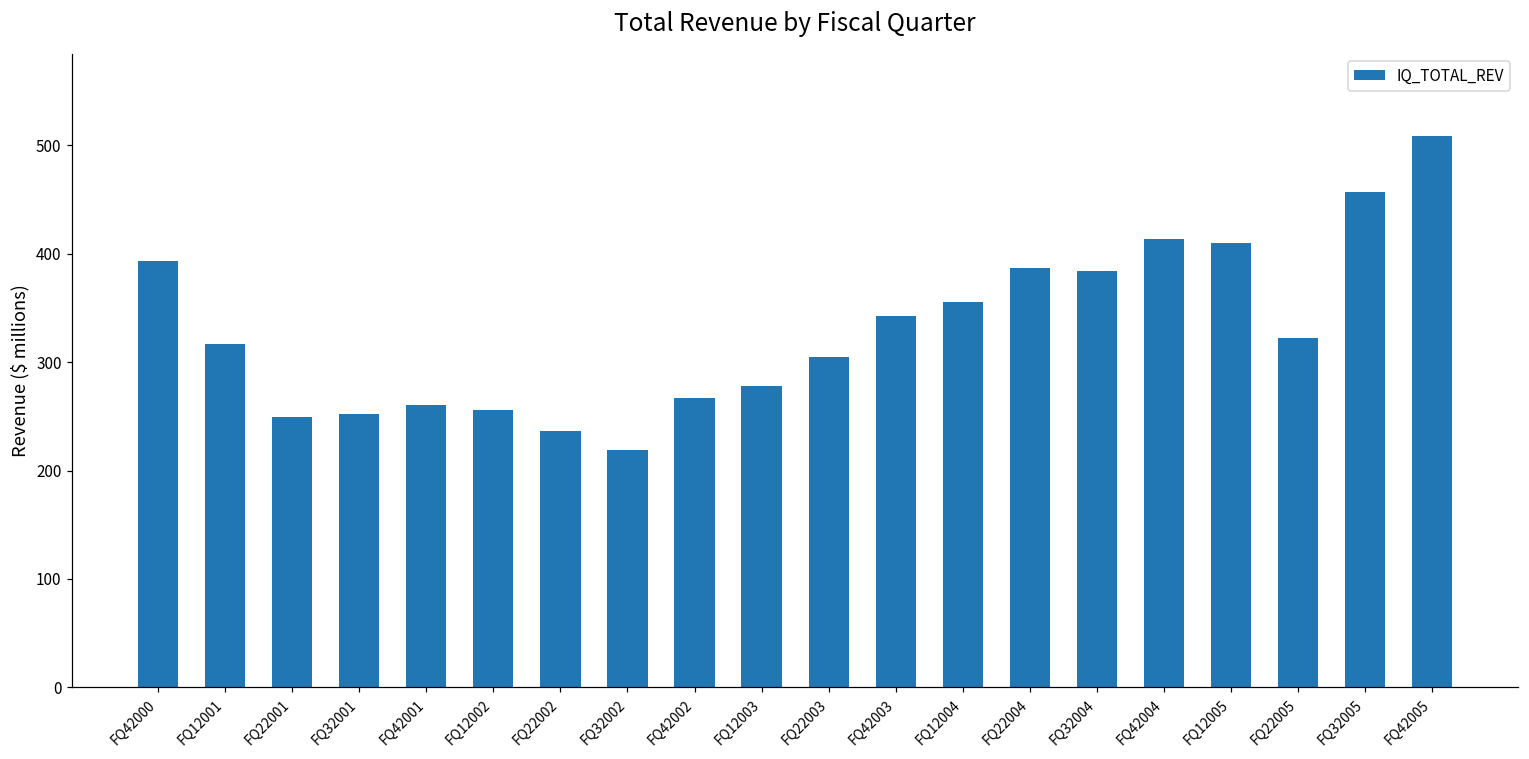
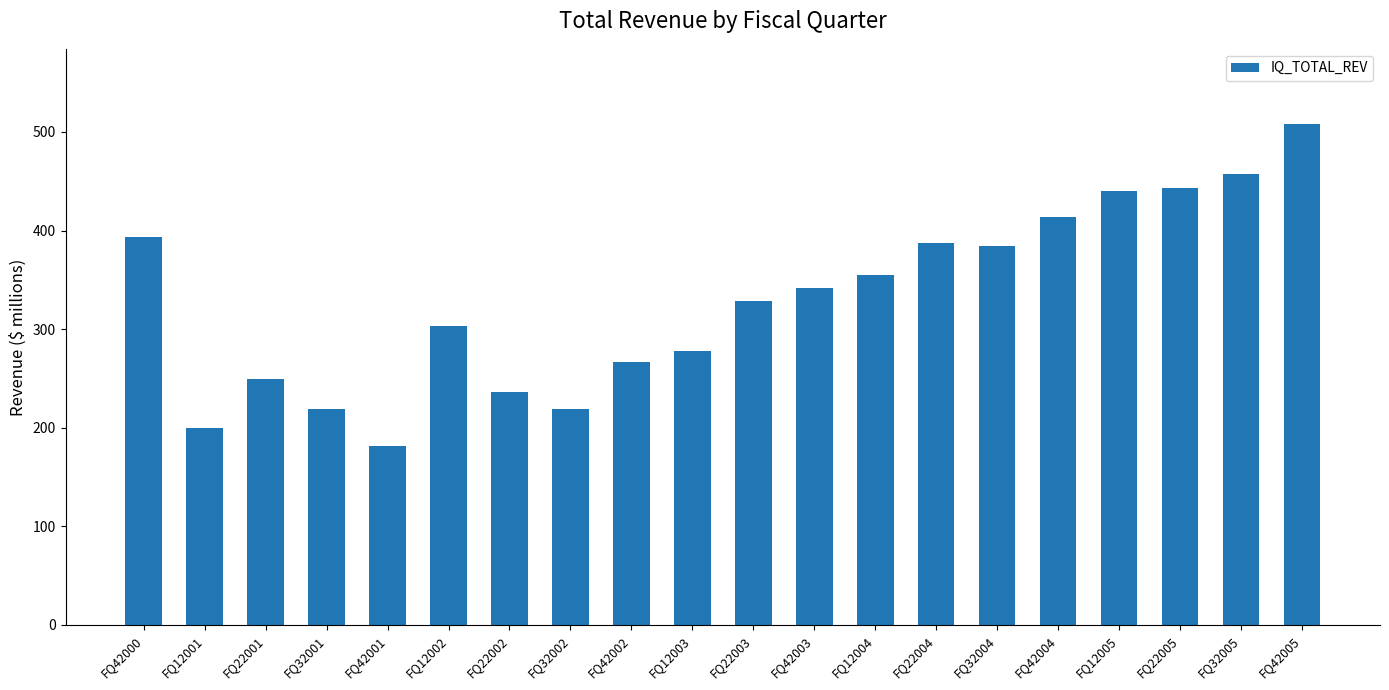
  {
    "FQ42000": 390,
-   "FQ12001": 320,
+   "FQ12001": 200,
    "FQ22001": 250,
-   "FQ32001": 250,
-   "FQ42001": 260,
-   "FQ12002": 260,
+   "FQ32001": 220,
+   "FQ42001": 180,
+   "FQ12002": 300,
    "FQ22002": 240,
    "FQ32002": 220,
    "FQ42002": 270,
    "FQ12003": 280,
-   "FQ22003": 300,
+   "FQ22003": 330,
    "FQ42003": 340,
    "FQ12004": 360,
    "FQ22004": 390,
    "FQ32004": 380,
    "FQ42004": 410,
-   "FQ12005": 410,
-   "FQ22005": 320,
+   "FQ12005": 440,
+   "FQ22005": 440,
    "FQ32005": 460,
    "FQ42005": 510
  }
